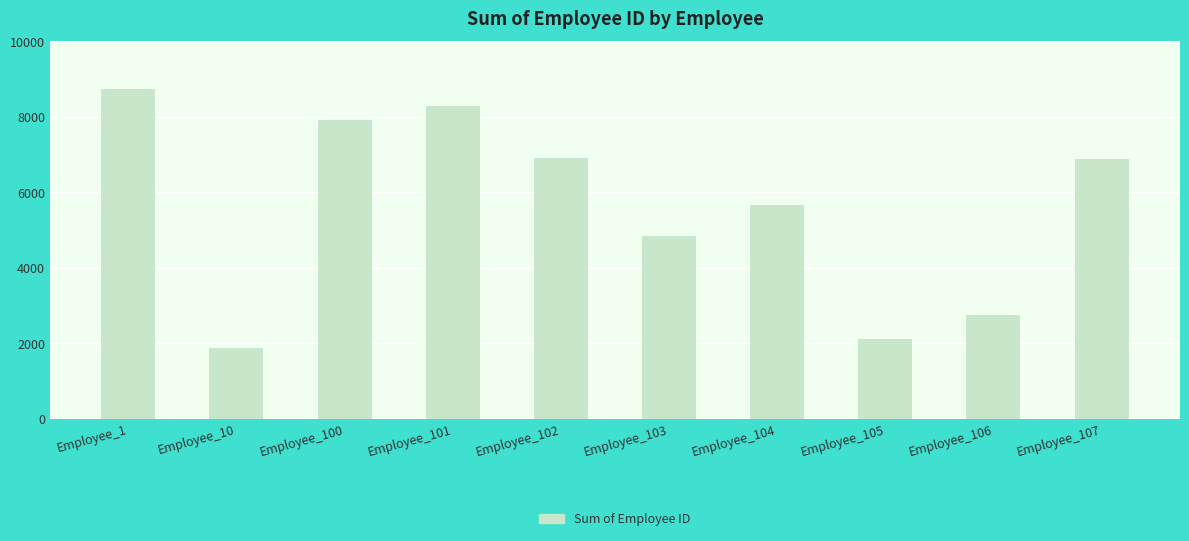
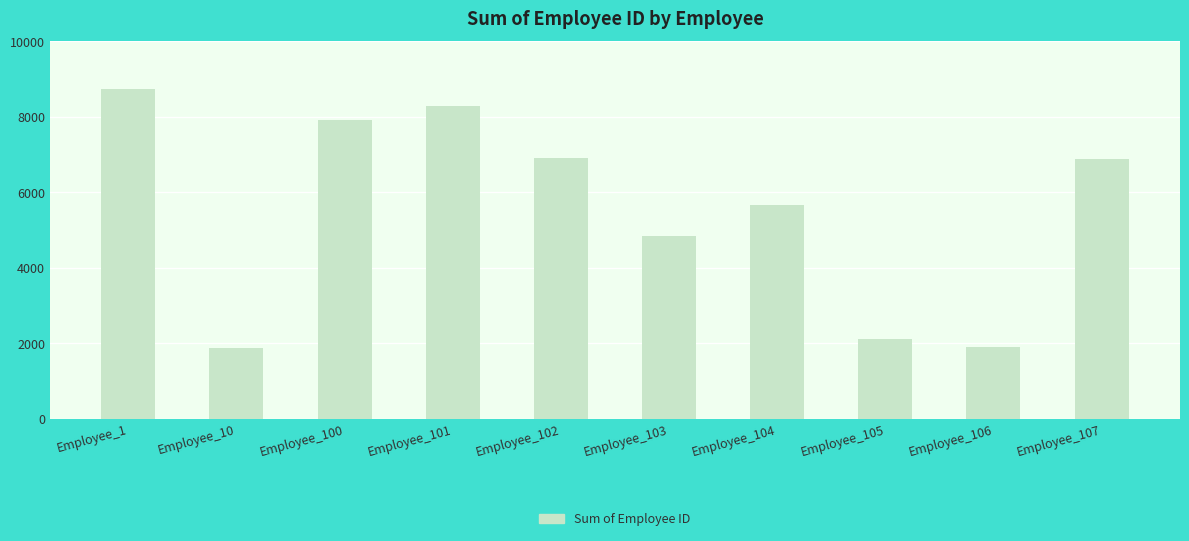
  {
    "Employee_1": 8700,
    "Employee_10": 1900,
    "Employee_100": 7900,
    "Employee_101": 8300,
    "Employee_102": 6900,
    "Employee_103": 4800,
    "Employee_104": 5700,
    "Employee_105": 2100,
-   "Employee_106": 2800,
+   "Employee_106": 1900,
    "Employee_107": 6900
  }
